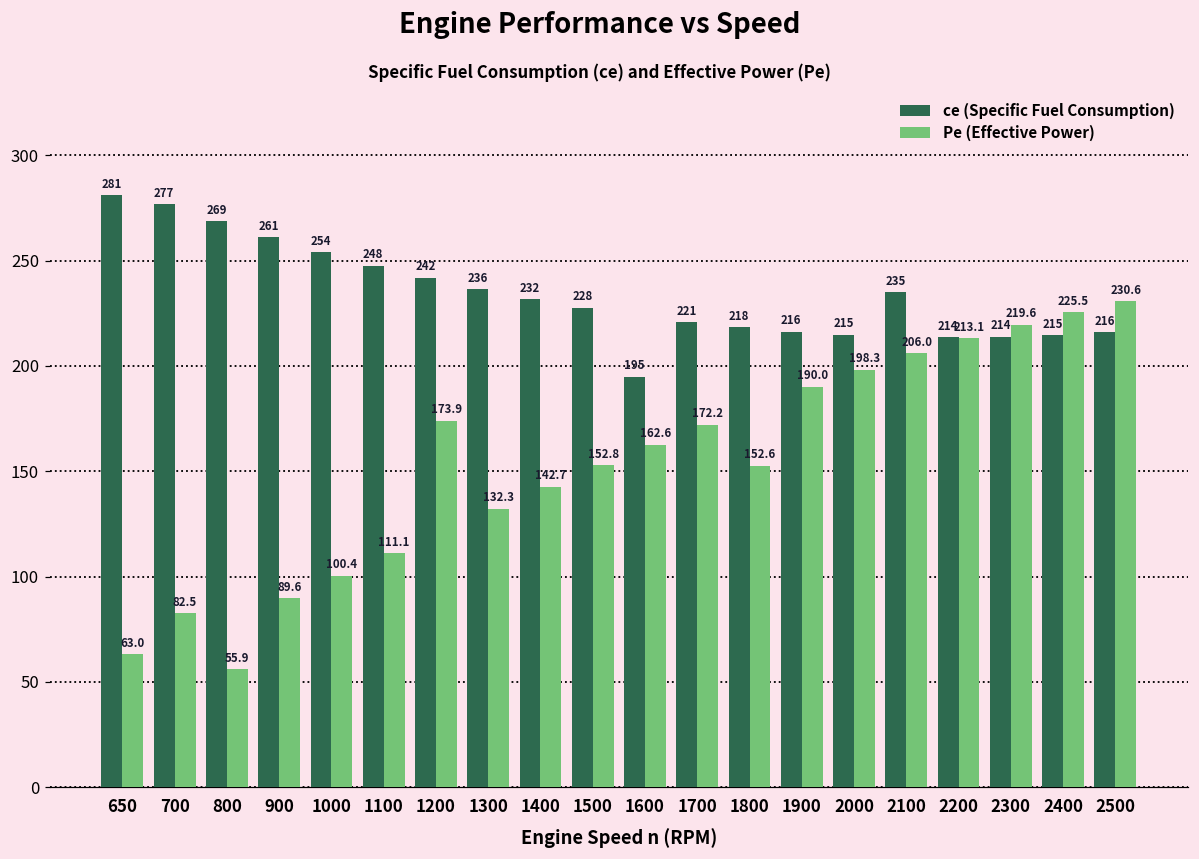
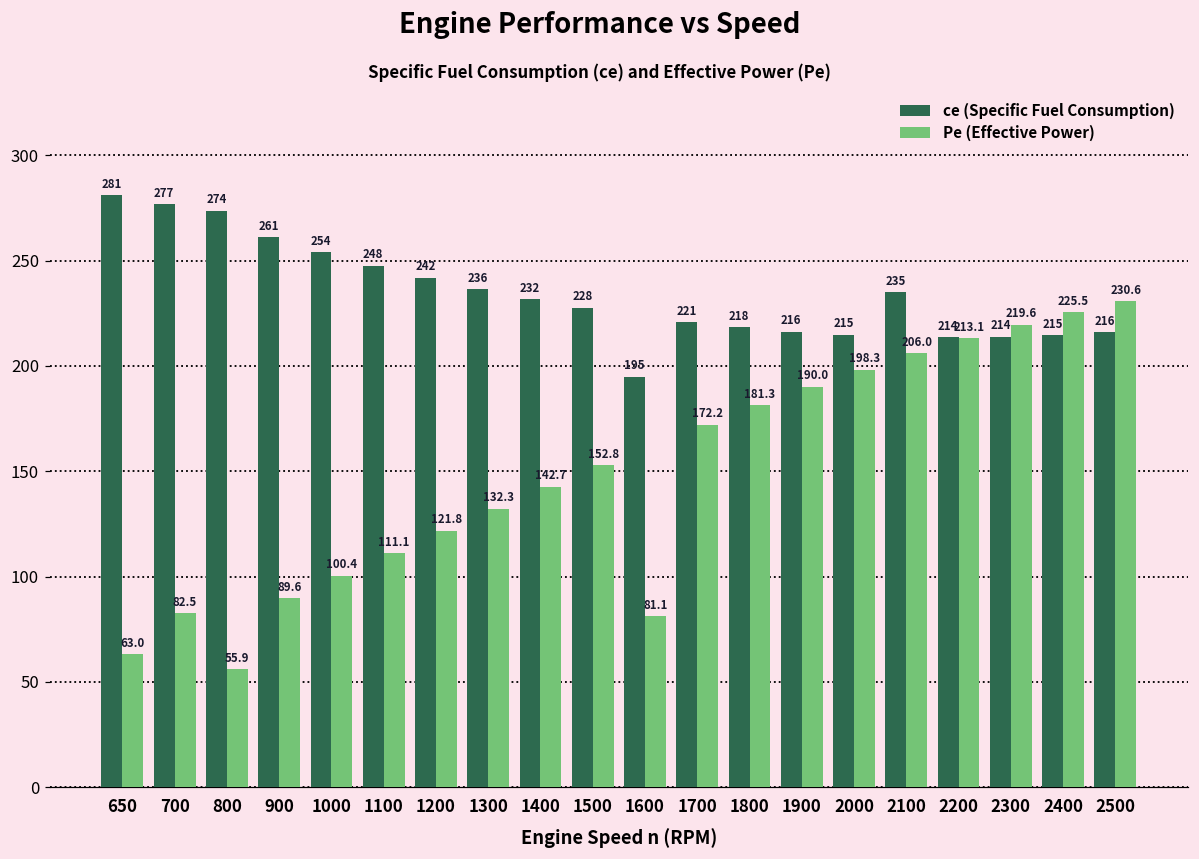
  {
    "ce (Specific Fuel Consumption)": {
      "650": 281,
      "700": 277,
-     "800": 269,
+     "800": 274,
      "900": 261,
      "1000": 254,
      "1100": 248,
      "1200": 242,
      "1300": 236,
      "1400": 232,
      "1500": 228,
      "1600": 195,
      "1700": 221,
      "1800": 218,
      "1900": 216,
      "2000": 215,
      "2100": 235,
      "2300": 214,
      "2400": 215,
      "2500": 216
    },
    "Pe (Effective Power)": {
      "650": 63.0,
      "700": 82.5,
      "800": 55.9,
      "900": 89.6,
      "1000": 100.4,
      "1100": 111.1,
-     "1200": 173.9,
+     "1200": 121.8,
      "1300": 132.3,
      "1400": 142.7,
      "1500": 152.8,
-     "1600": 162.6,
+     "1600": 81.1,
      "1700": 172.2,
-     "1800": 152.6,
+     "1800": 181.3,
      "1900": 190.0,
      "2000": 198.3,
      "2100": 206.0,
      "2200": 213.1,
      "2300": 219.6,
      "2400": 225.5,
      "2500": 230.6
    }
  }
